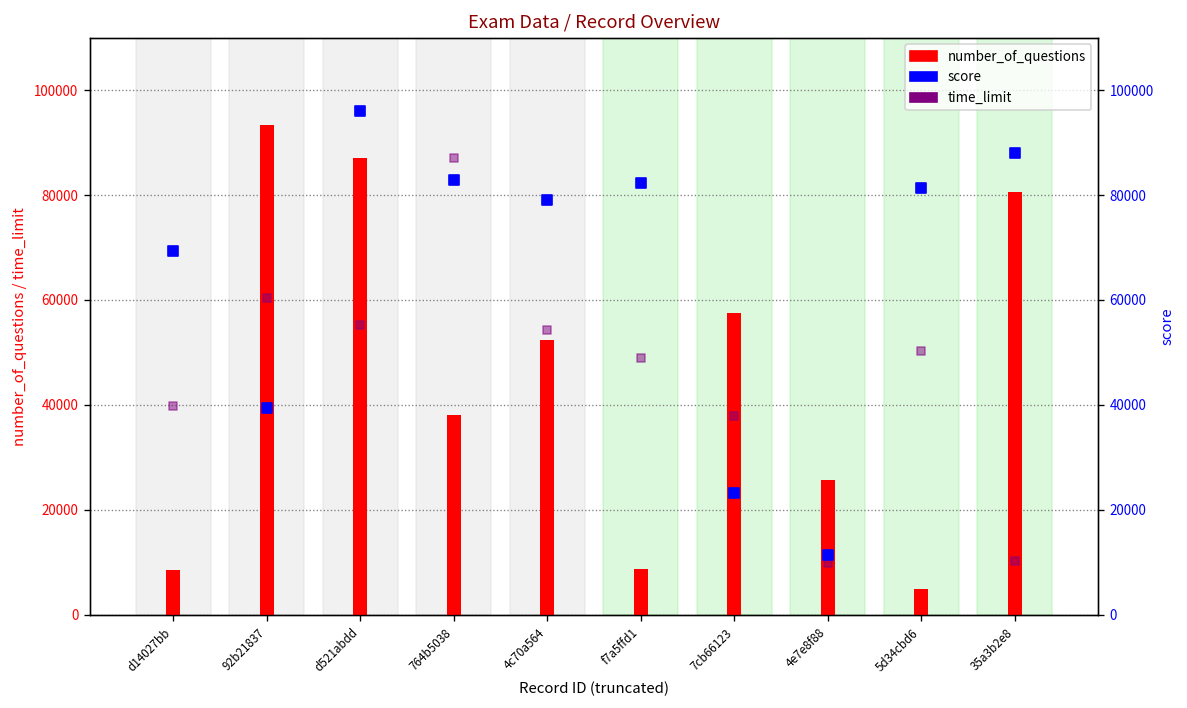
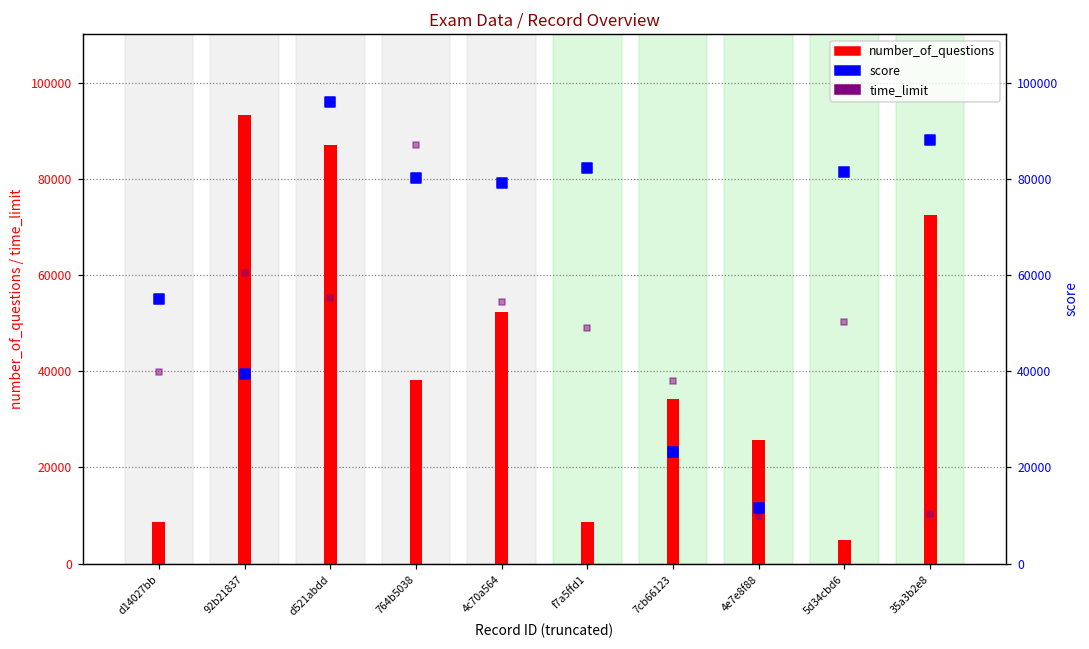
  {
    "number_of_questions": {
      "d14027bb": 9000,
      "92b21837": 93000,
      "d521abdd": 87000,
      "764b5038": 38000,
      "4c70a564": 52000,
      "f7a5ffd1": 9000,
-     "7cb66123": 57000,
+     "7cb66123": 34000,
      "4e7e8f88": 26000,
      "5d34cbd6": 5000,
-     "35a3b2e8": 81000
+     "35a3b2e8": 72000
    },
    "score": {
-     "d14027bb": 69000,
-     "764b5038": 83000
+     "d14027bb": 55000,
+     "764b5038": 80000
    }
  }
